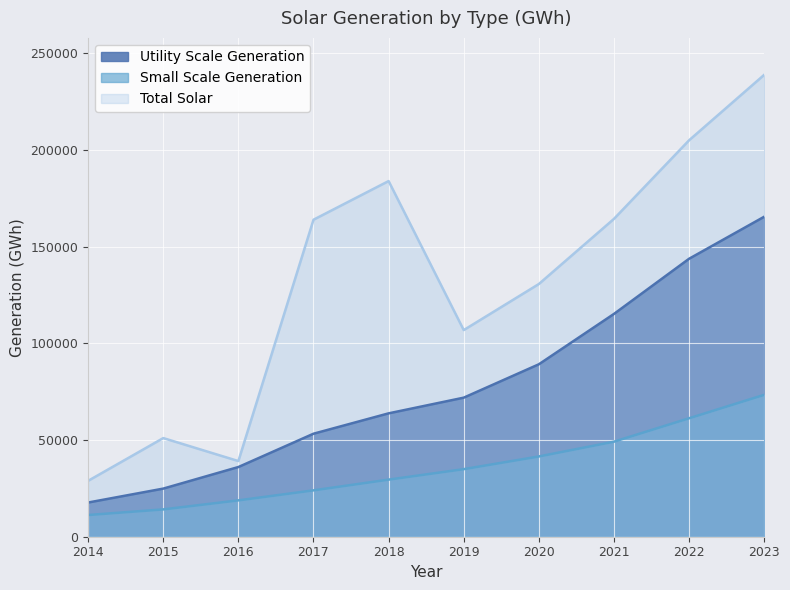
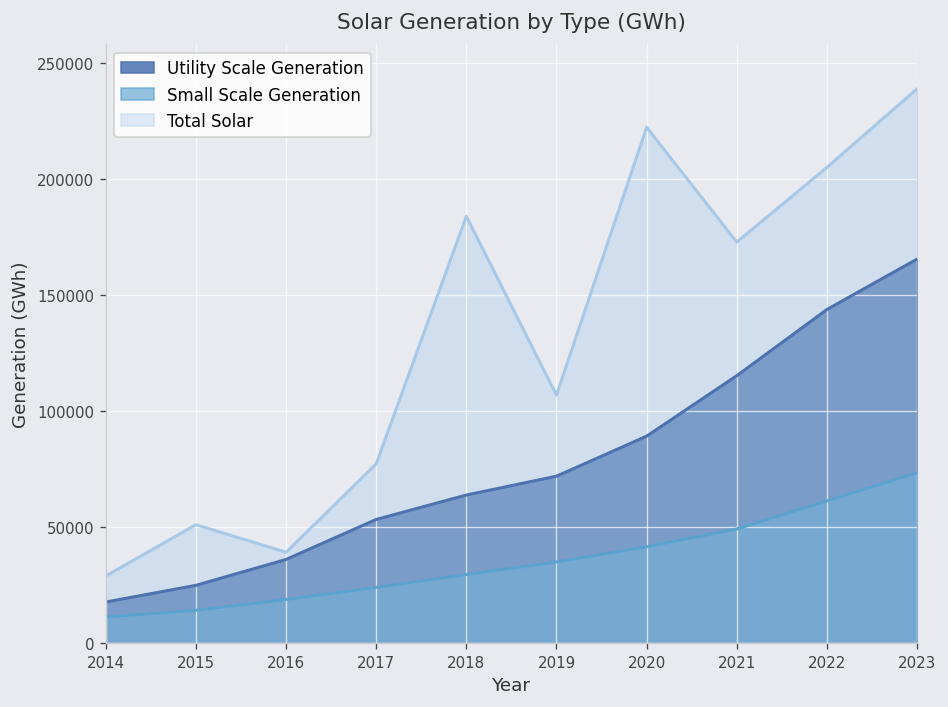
  {
    "Total Solar": {
      "2014": 29000,
      "2015": 51000,
      "2016": 39000,
-     "2017": 164000,
+     "2017": 77000,
      "2018": 184000,
      "2019": 107000,
-     "2020": 131000,
-     "2021": 164000,
+     "2020": 222000,
+     "2021": 173000,
      "2022": 205000,
      "2023": 239000
    }
  }
